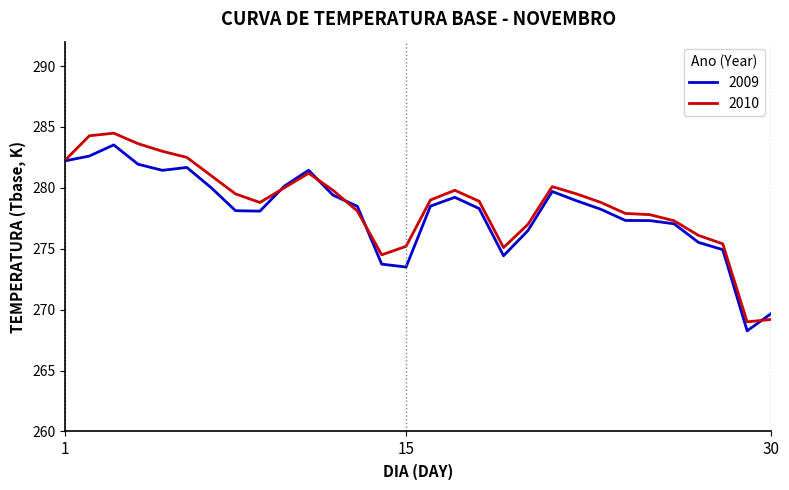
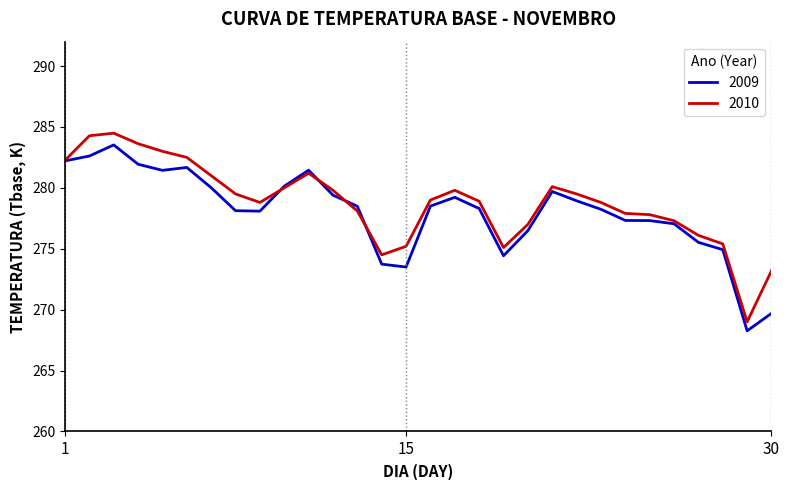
  {
    "2009": {
      "15": 273.5,
      "30": 269.7
    },
    "2010": {
      "15": 275.2,
-     "30": 269.2
+     "30": 273.2
    }
  }
